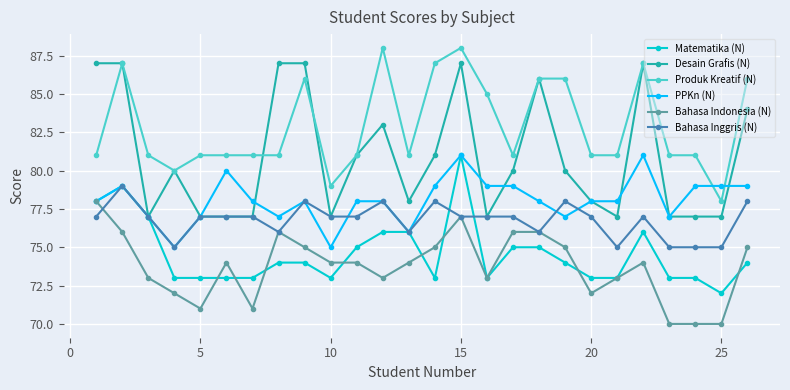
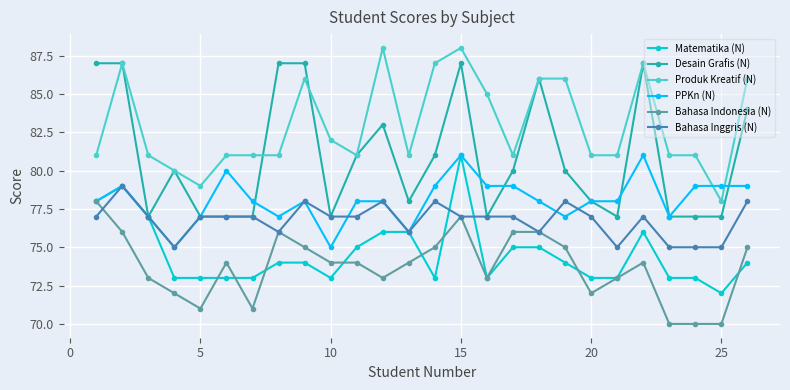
  {
    "Produk Kreatif (N)": {
-     "5": 81,
-     "10": 79,
+     "5": 79,
+     "10": 82,
      "15": 88,
      "20": 81,
      "25": 78
    }
  }
